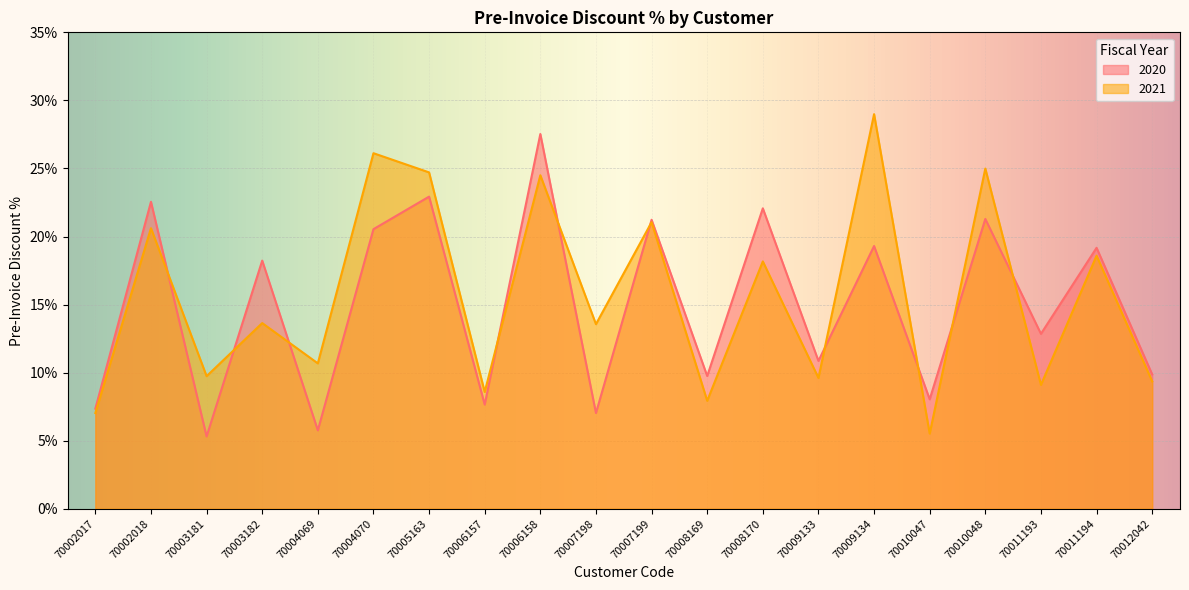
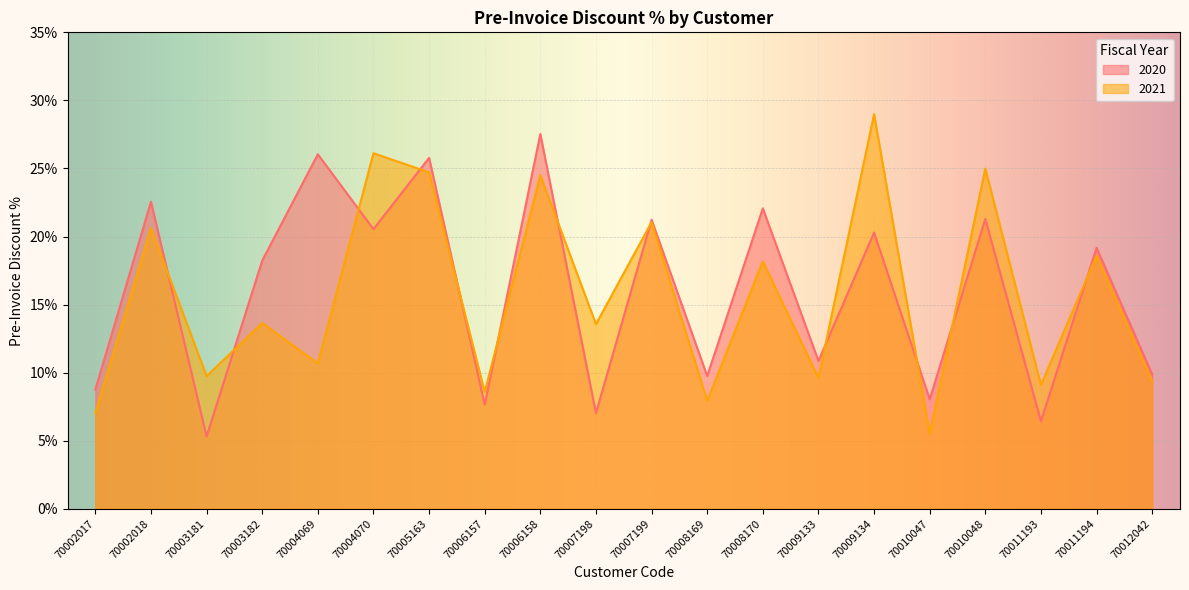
  {
    "2020": {
-     "70002017": "7.4%",
+     "70002017": "8.8%",
      "70002018": "22.6%",
      "70003181": "5.3%",
      "70003182": "18.2%",
-     "70004069": "5.8%",
+     "70004069": "26.0%",
      "70004070": "20.5%",
-     "70005163": "22.9%",
+     "70005163": "25.8%",
      "70006157": "7.6%",
      "70006158": "27.5%",
      "70007198": "7.0%",
      "70008169": "9.8%",
      "70008170": "22.1%",
      "70009133": "10.9%",
-     "70009134": "19.3%",
+     "70009134": "20.3%",
      "70010047": "8.0%",
      "70010048": "21.3%",
-     "70011193": "12.9%",
+     "70011193": "6.4%",
      "70011194": "19.2%",
      "70012042": "9.9%"
    },
    "2021": {
      "70002017": "7.0%",
      "70002018": "20.6%",
      "70003181": "9.7%",
      "70003182": "13.6%",
      "70004069": "10.7%",
      "70004070": "26.1%",
      "70005163": "24.7%",
      "70006157": "8.6%",
      "70006158": "24.5%",
      "70007198": "13.6%",
      "70008169": "7.9%",
      "70008170": "18.2%",
      "70009133": "9.6%",
      "70009134": "29.0%",
      "70010047": "5.5%",
      "70010048": "25.0%",
      "70011193": "9.1%",
      "70011194": "18.6%",
      "70012042": "9.4%"
    }
  }
